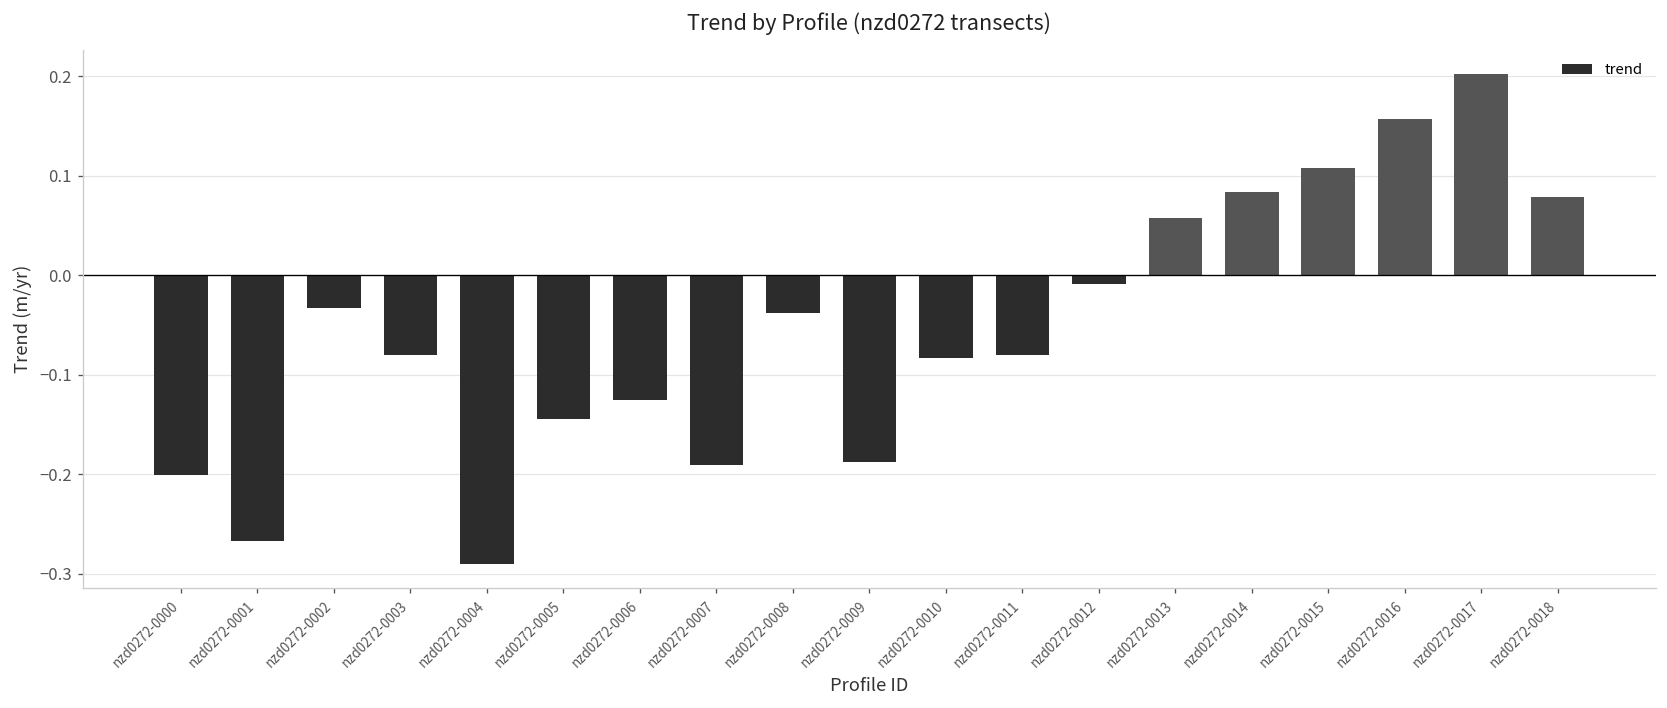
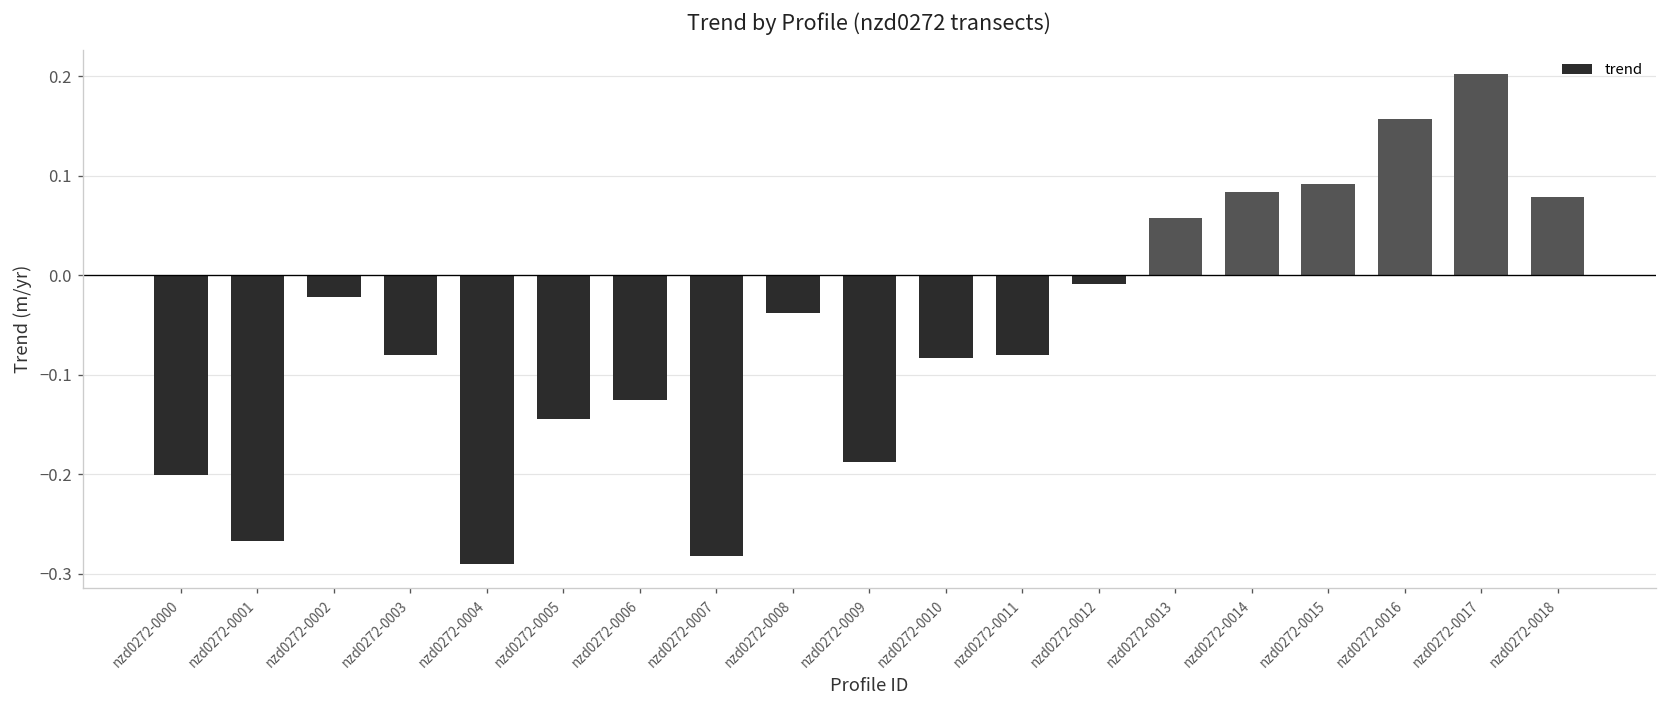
  {
    "nzd0272-0000": -0.20,
    "nzd0272-0001": -0.27,
-   "nzd0272-0002": -0.03,
+   "nzd0272-0002": -0.02,
    "nzd0272-0003": -0.08,
    "nzd0272-0004": -0.29,
    "nzd0272-0005": -0.14,
    "nzd0272-0006": -0.12,
-   "nzd0272-0007": -0.19,
+   "nzd0272-0007": -0.28,
    "nzd0272-0008": -0.04,
    "nzd0272-0009": -0.19,
    "nzd0272-0010": -0.08,
    "nzd0272-0011": -0.08,
    "nzd0272-0012": -0.01,
    "nzd0272-0013": 0.06,
    "nzd0272-0014": 0.08,
-   "nzd0272-0015": 0.11,
+   "nzd0272-0015": 0.09,
    "nzd0272-0016": 0.16,
    "nzd0272-0017": 0.20,
    "nzd0272-0018": 0.08
  }
